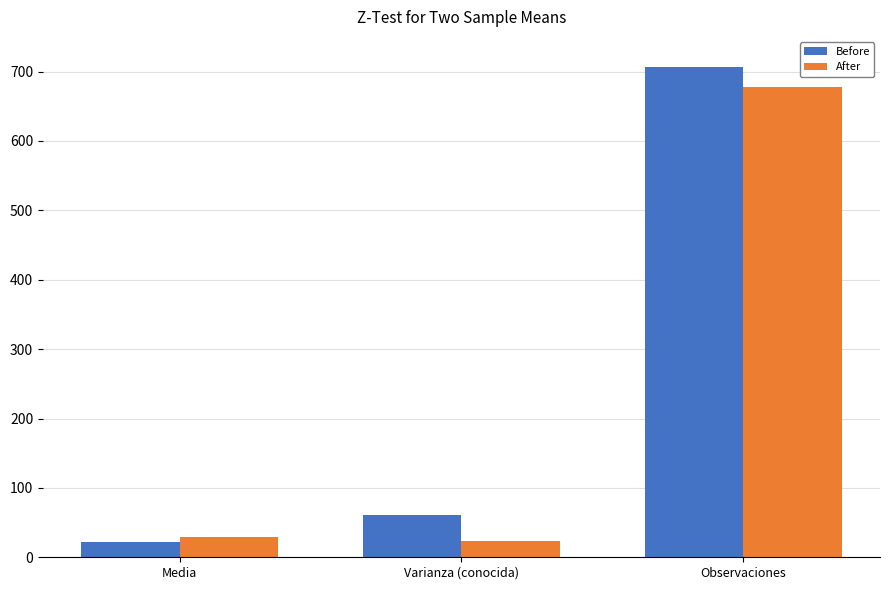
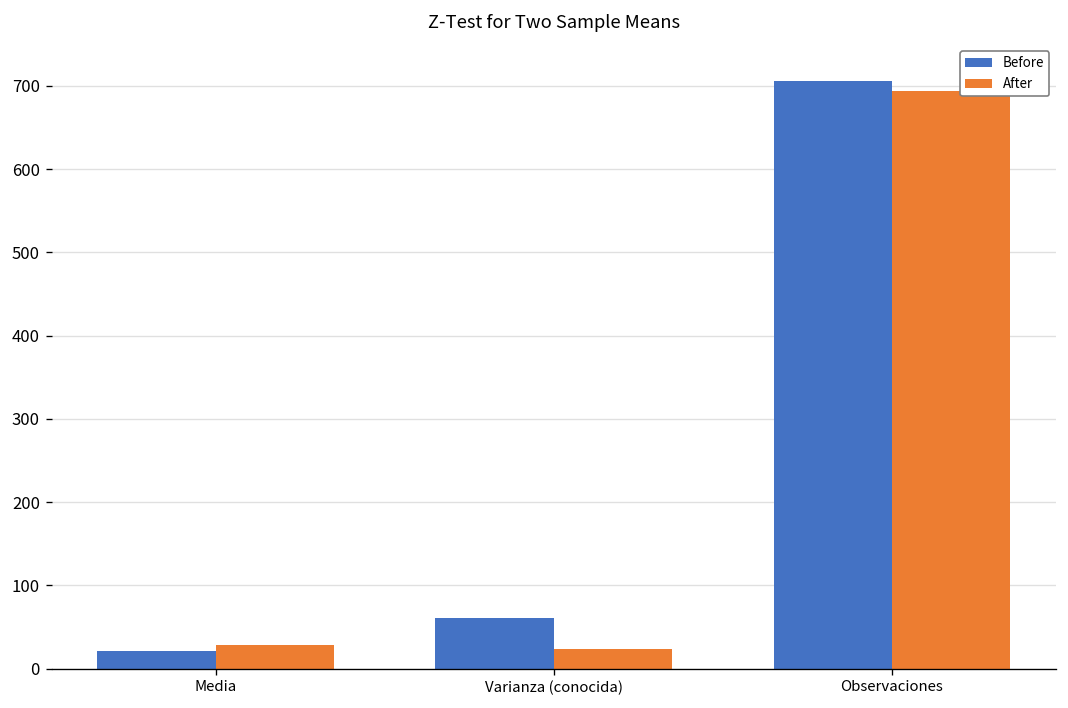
  {
    "Before": {
      "Media": 20,
      "Varianza (conocida)": 60,
      "Observaciones": 710
    },
    "After": {
      "Media": 30,
      "Varianza (conocida)": 20,
-     "Observaciones": 680
+     "Observaciones": 690
    }
  }
